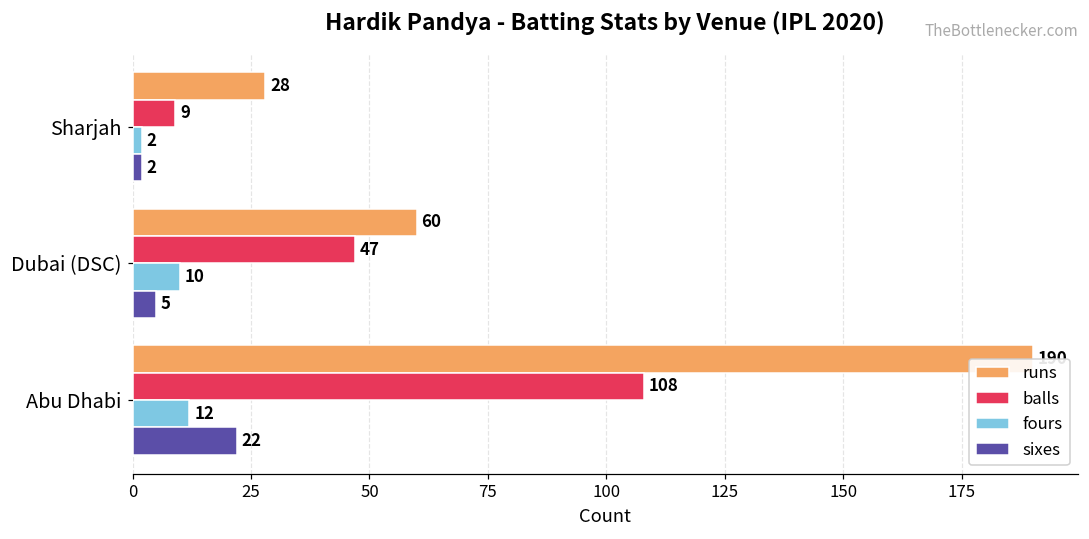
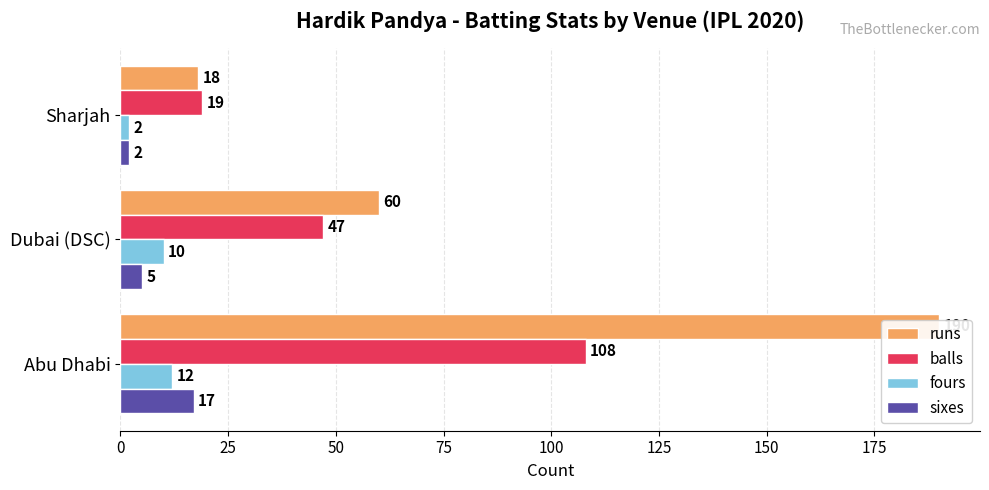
  {
    "runs": {
-     "Sharjah": 28,
+     "Sharjah": 18,
      "Dubai (DSC)": 60
    },
    "balls": {
-     "Sharjah": 9,
+     "Sharjah": 19,
      "Dubai (DSC)": 47,
      "Abu Dhabi": 108
    },
    "fours": {
      "Sharjah": 2,
      "Dubai (DSC)": 10,
      "Abu Dhabi": 12
    },
    "sixes": {
      "Sharjah": 2,
      "Dubai (DSC)": 5,
-     "Abu Dhabi": 22
+     "Abu Dhabi": 17
    }
  }
